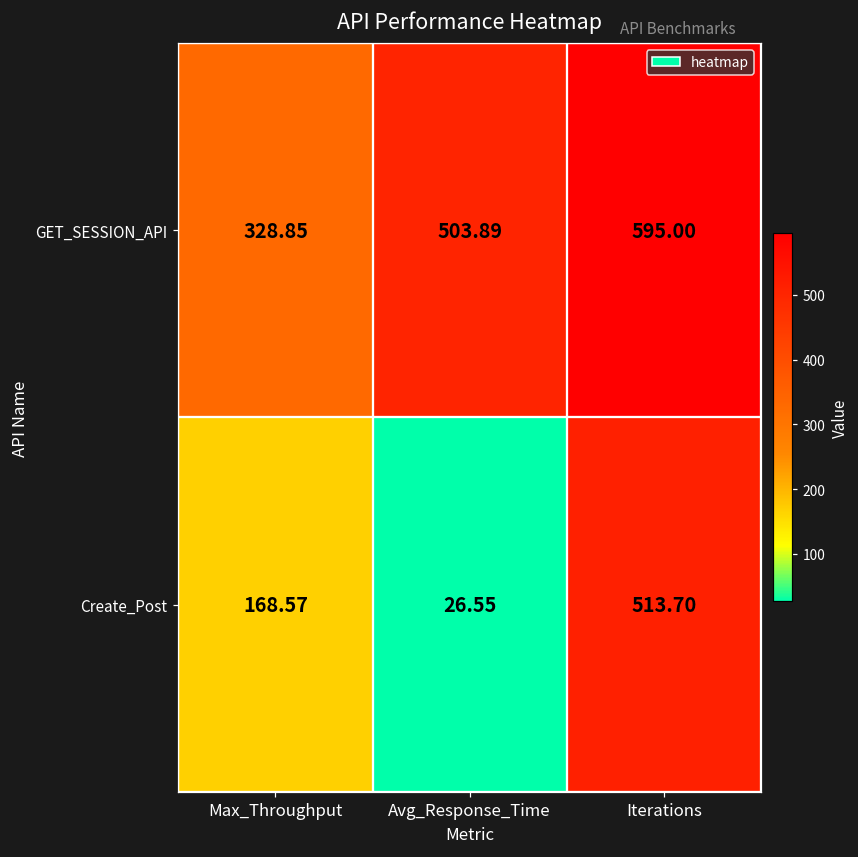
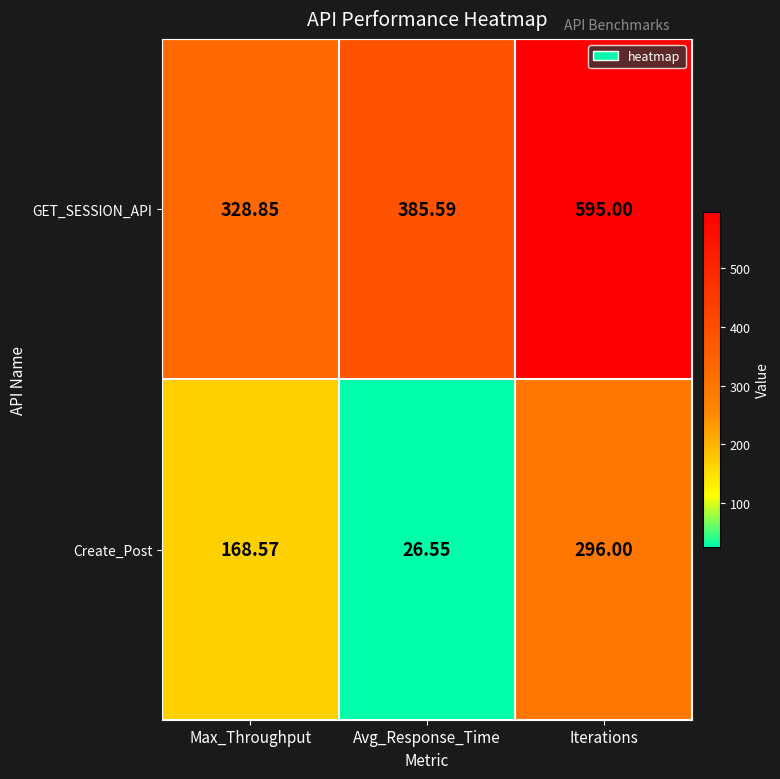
  {
    "GET_SESSION_API": {
      "Max_Throughput": 328.85,
-     "Avg_Response_Time": 503.89,
+     "Avg_Response_Time": 385.59,
      "Iterations": 595.00
    },
    "Create_Post": {
      "Max_Throughput": 168.57,
      "Avg_Response_Time": 26.55,
-     "Iterations": 513.70
+     "Iterations": 296.00
    }
  }
